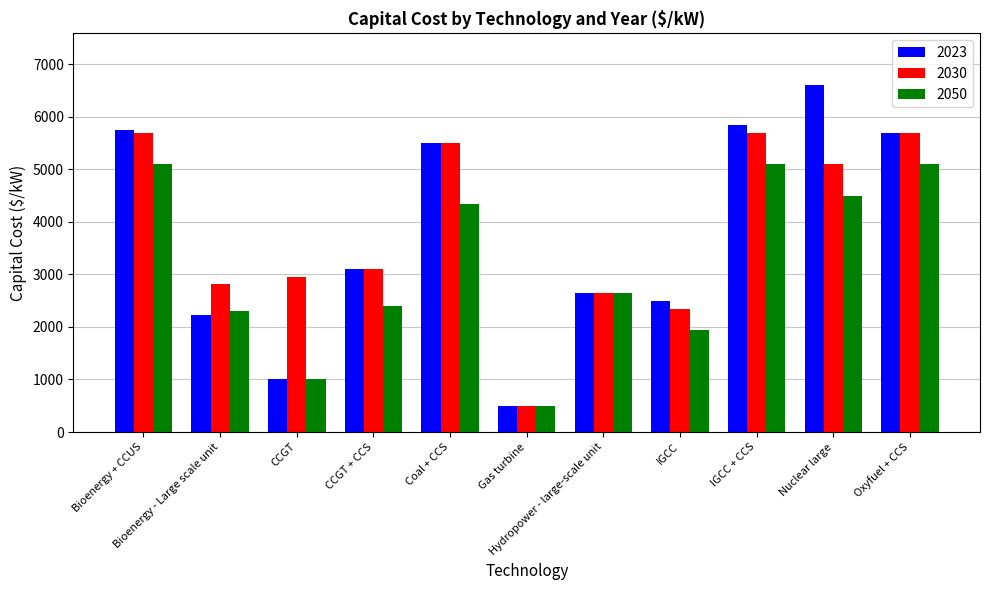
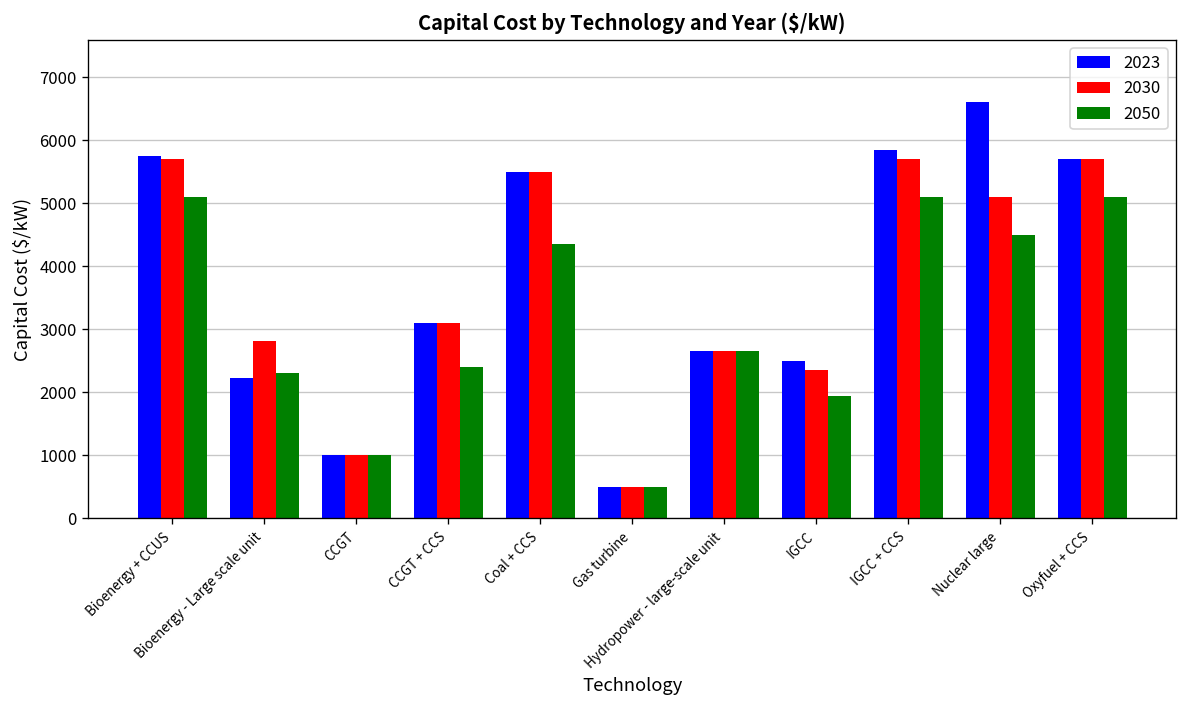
  {
    "2023": {
      "Bioenergy + CCUS": 5800,
      "Bioenergy - Large scale unit": 2200,
      "CCGT": 1000,
      "CCGT + CCS": 3100,
      "Coal + CCS": 5500,
      "Gas turbine": 500,
      "Hydropower - large-scale unit": 2700,
      "IGCC": 2500,
      "IGCC + CCS": 5900,
      "Nuclear large": 6600,
      "Oxyfuel + CCS": 5700
    },
    "2030": {
      "Bioenergy + CCUS": 5700,
      "Bioenergy - Large scale unit": 2800,
-     "CCGT": 2900,
+     "CCGT": 1000,
      "CCGT + CCS": 3100,
      "Coal + CCS": 5500,
      "Gas turbine": 500,
      "Hydropower - large-scale unit": 2700,
      "IGCC": 2400,
      "IGCC + CCS": 5700,
      "Nuclear large": 5100,
      "Oxyfuel + CCS": 5700
    },
    "2050": {
      "Bioenergy + CCUS": 5100,
      "Bioenergy - Large scale unit": 2300,
      "CCGT": 1000,
      "CCGT + CCS": 2400,
      "Coal + CCS": 4400,
      "Gas turbine": 500,
      "Hydropower - large-scale unit": 2700,
      "IGCC": 1900,
      "IGCC + CCS": 5100,
      "Nuclear large": 4500,
      "Oxyfuel + CCS": 5100
    }
  }
